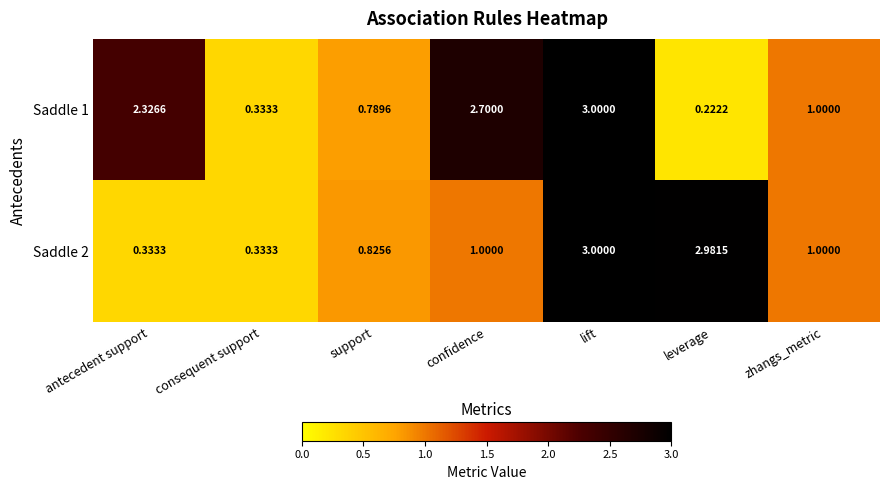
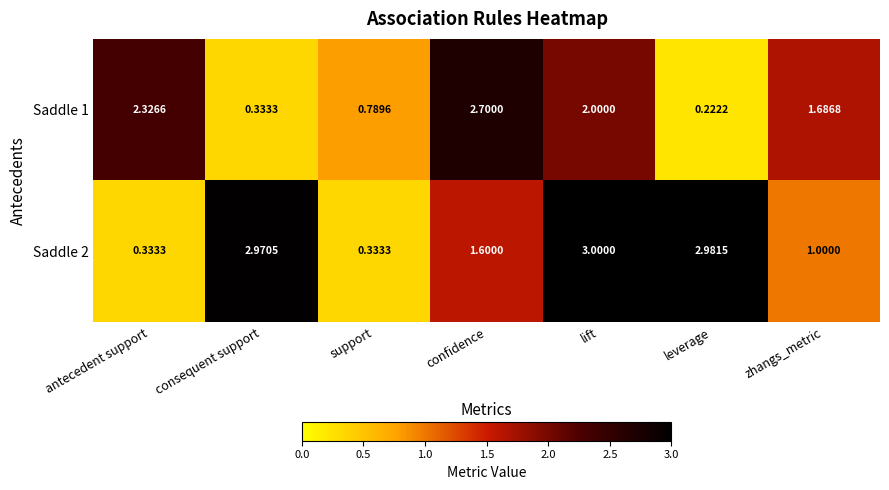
  {
    "Saddle 1": {
      "antecedent support": 2.3266,
      "consequent support": 0.3333,
      "support": 0.7896,
      "confidence": 2.7000,
-     "lift": 3.0000,
+     "lift": 2.0000,
      "leverage": 0.2222,
-     "zhangs_metric": 1.0000
+     "zhangs_metric": 1.6868
    },
    "Saddle 2": {
      "antecedent support": 0.3333,
-     "consequent support": 0.3333,
-     "support": 0.8256,
-     "confidence": 1.0000,
+     "consequent support": 2.9705,
+     "support": 0.3333,
+     "confidence": 1.6000,
      "lift": 3.0000,
      "leverage": 2.9815,
      "zhangs_metric": 1.0000
    }
  }
